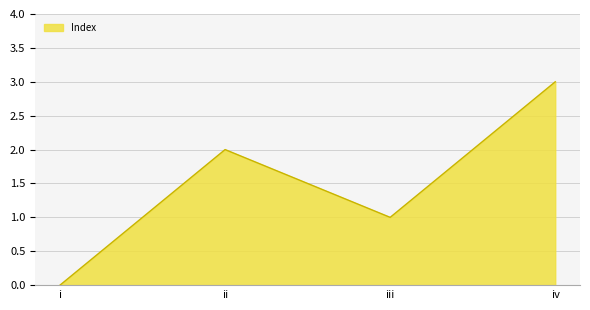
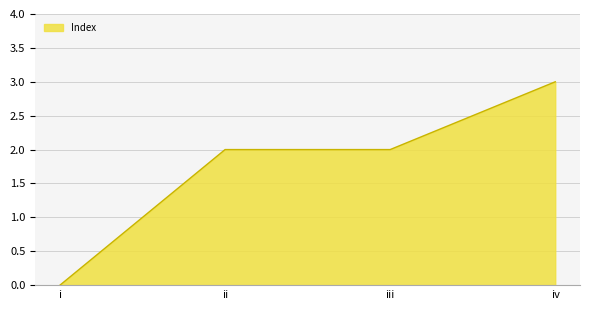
  {
    "i": 0,
    "ii": 2,
-   "iii": 1,
+   "iii": 2,
    "iv": 3
  }
